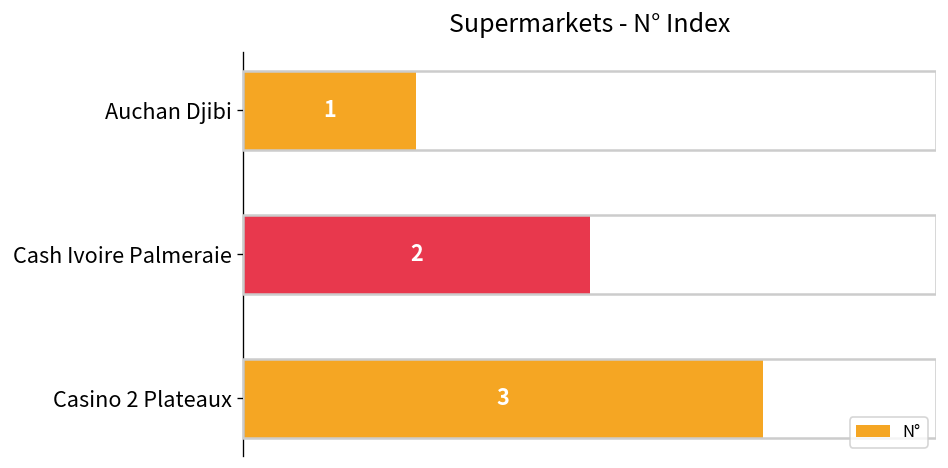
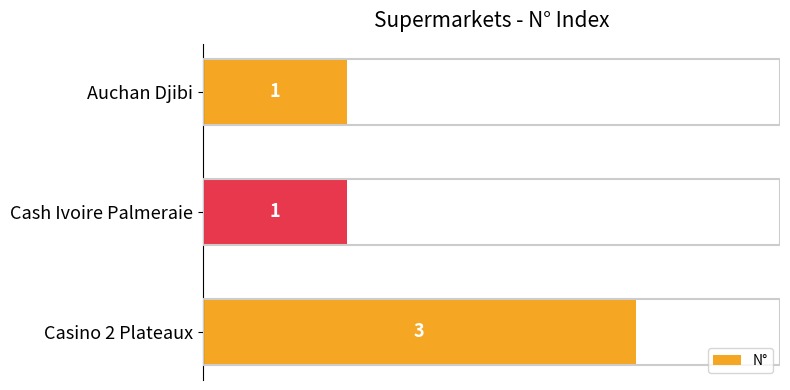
  {
    "Auchan Djibi": 1,
-   "Cash Ivoire Palmeraie": 2,
+   "Cash Ivoire Palmeraie": 1,
    "Casino 2 Plateaux": 3
  }
